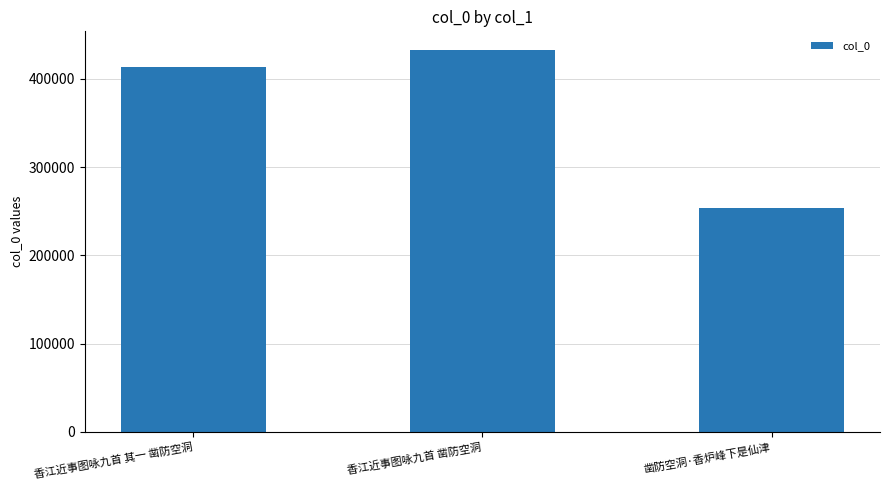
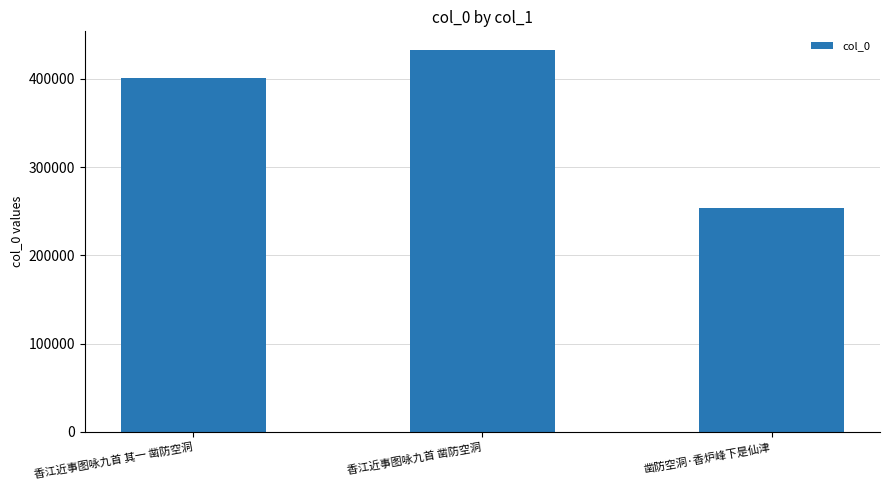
  {
-   "香江近事图咏九首 其一 凿防空洞": 410000,
+   "香江近事图咏九首 其一 凿防空洞": 400000,
    "香江近事图咏九首 凿防空洞": 430000,
    "凿防空洞·香炉峰下是仙津": 250000
  }
